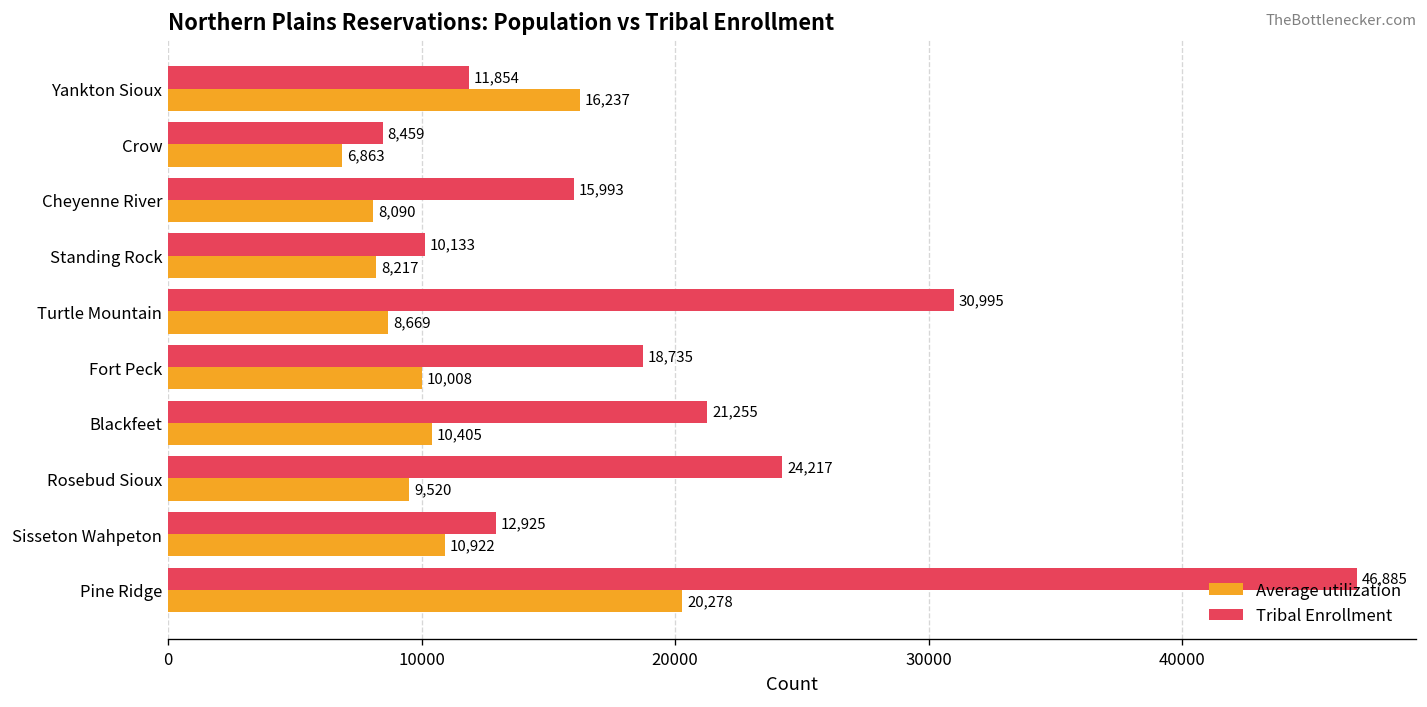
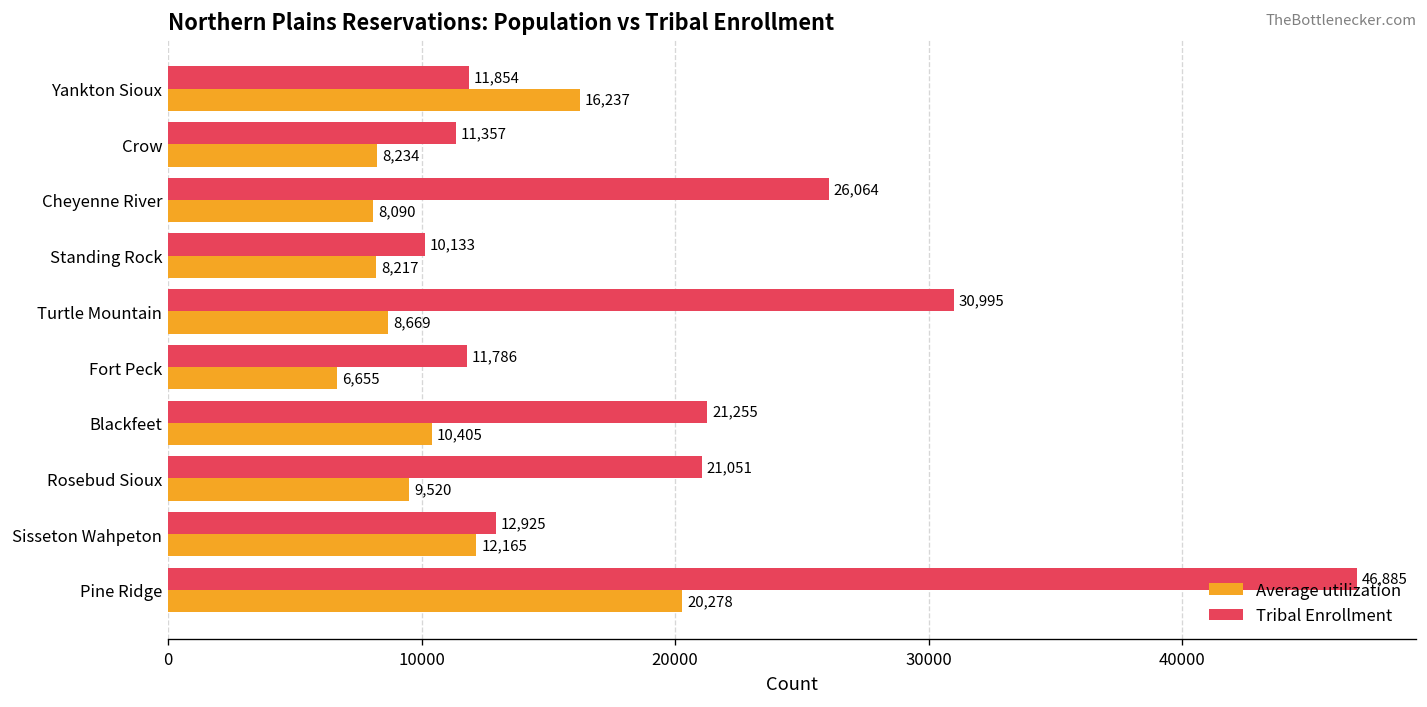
  {
    "Average utilization": {
      "Yankton Sioux": "16,237",
-     "Crow": "6,863",
+     "Crow": "8,234",
      "Cheyenne River": "8,090",
      "Standing Rock": "8,217",
      "Turtle Mountain": "8,669",
-     "Fort Peck": "10,008",
+     "Fort Peck": "6,655",
      "Blackfeet": "10,405",
      "Rosebud Sioux": "9,520",
-     "Sisseton Wahpeton": "10,922",
+     "Sisseton Wahpeton": "12,165",
      "Pine Ridge": "20,278"
    },
    "Tribal Enrollment": {
      "Yankton Sioux": "11,854",
-     "Crow": "8,459",
-     "Cheyenne River": "15,993",
+     "Crow": "11,357",
+     "Cheyenne River": "26,064",
      "Standing Rock": "10,133",
      "Turtle Mountain": "30,995",
-     "Fort Peck": "18,735",
+     "Fort Peck": "11,786",
      "Blackfeet": "21,255",
-     "Rosebud Sioux": "24,217",
+     "Rosebud Sioux": "21,051",
      "Sisseton Wahpeton": "12,925",
      "Pine Ridge": "46,885"
    }
  }
